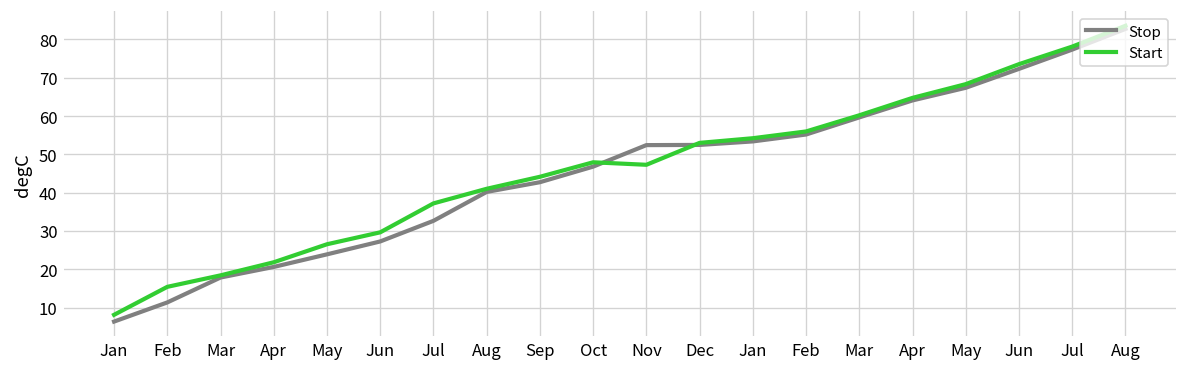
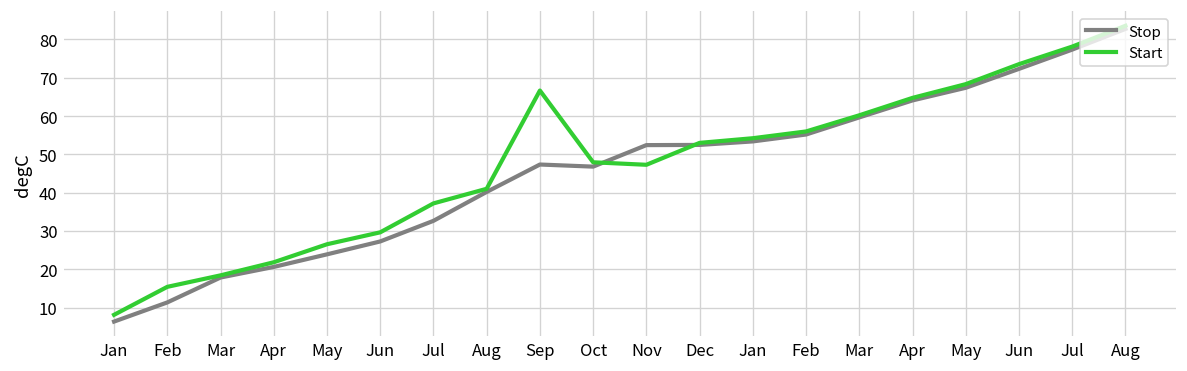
  {
    "Stop": {
-     "Sep": 43,
+     "Sep": 47,
      "Oct": 47,
      "Nov": 52
    },
    "Start": {
-     "Sep": 44,
+     "Sep": 67,
      "Oct": 48,
      "Nov": 47
    }
  }
